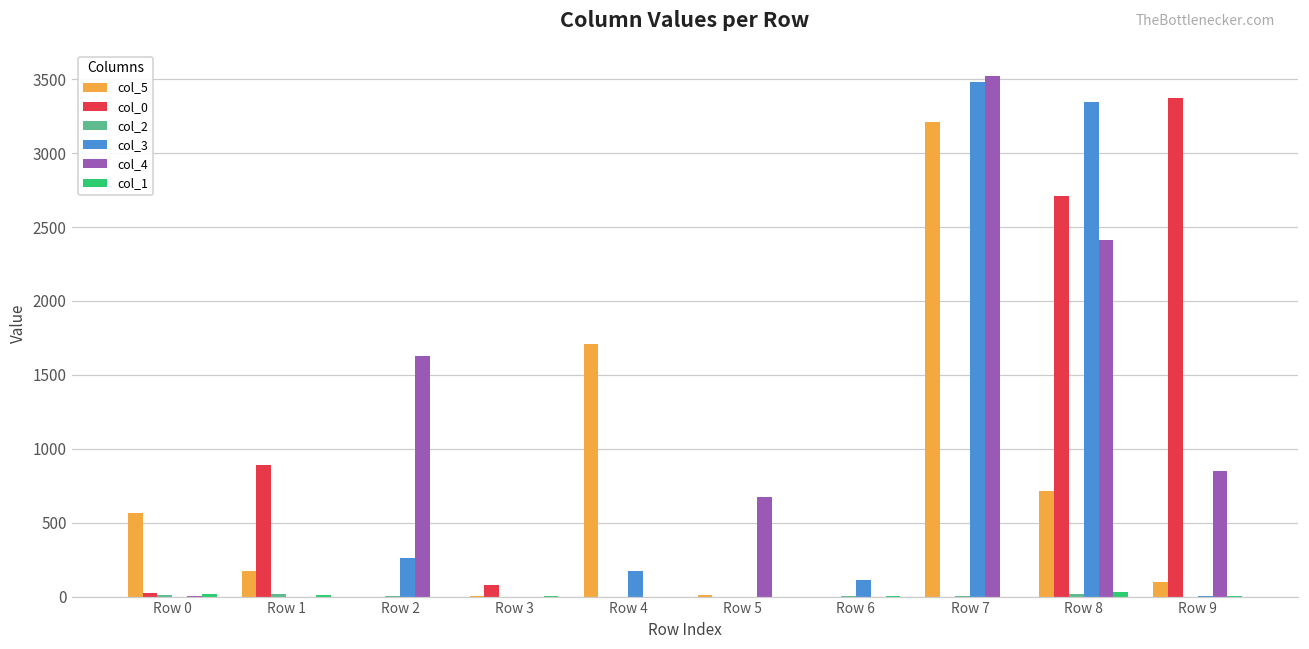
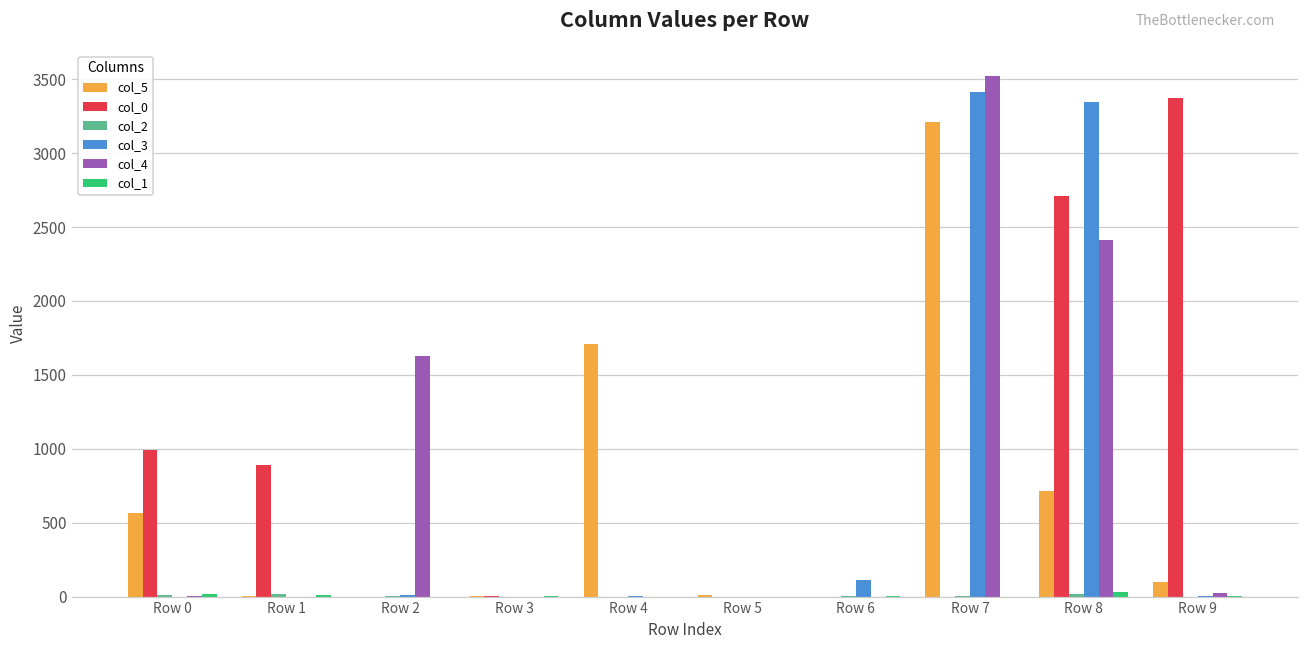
  {
    "col_5": {
      "Row 0": 570,
-     "Row 1": 170,
+     "Row 1": 10,
      "Row 2": 0,
      "Row 4": 1710,
      "Row 6": 0,
      "Row 7": 3210,
      "Row 8": 710,
      "Row 9": 100
    },
    "col_0": {
-     "Row 0": 20,
+     "Row 0": 1000,
      "Row 1": 890,
      "Row 2": 0,
-     "Row 3": 80,
+     "Row 3": 10,
      "Row 4": 0,
      "Row 5": 0,
      "Row 7": 0,
      "Row 8": 2710,
      "Row 9": 3370
    },
    "col_3": {
      "Row 0": 0,
      "Row 1": 0,
-     "Row 2": 260,
+     "Row 2": 10,
      "Row 3": 0,
-     "Row 4": 170,
+     "Row 4": 10,
      "Row 5": 0,
      "Row 6": 110,
-     "Row 7": 3480,
+     "Row 7": 3410,
      "Row 8": 3350
    },
    "col_4": {
      "Row 1": 0,
      "Row 2": 1630,
      "Row 3": 0,
      "Row 4": 0,
-     "Row 5": 680,
+     "Row 5": 0,
      "Row 6": 0,
      "Row 7": 3520,
      "Row 8": 2410,
-     "Row 9": 850
+     "Row 9": 30
    }
  }
